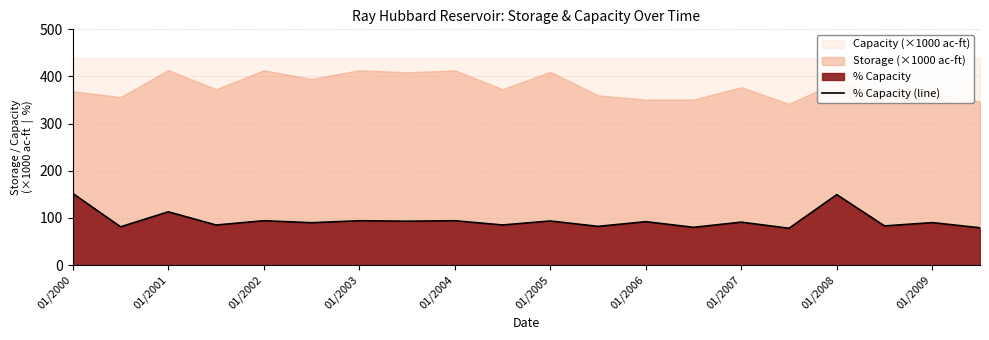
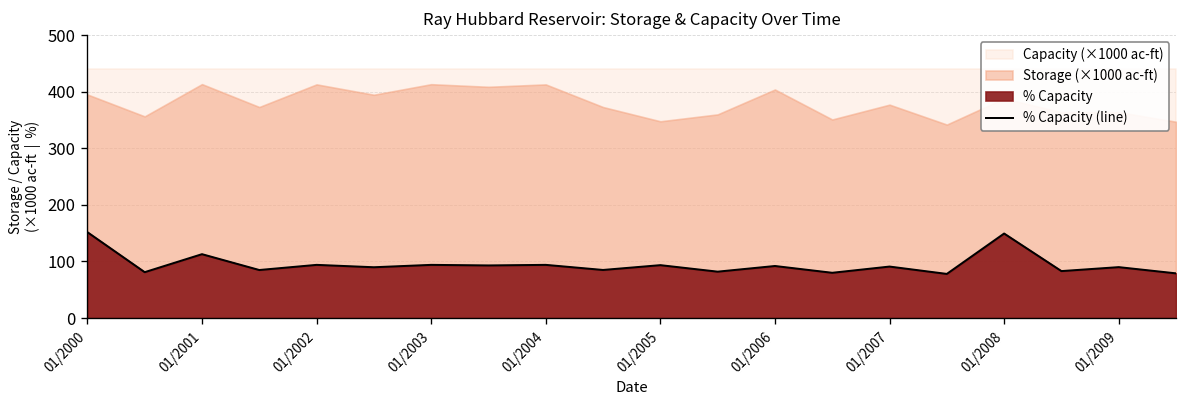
  {
    "Capacity (×1000 ac-ft)": {
      "01/2000": 440,
      "01/2001": 440,
      "01/2002": 440,
      "01/2003": 440,
      "01/2004": 440,
      "01/2005": 440,
      "01/2006": 440,
      "01/2007": 440
    },
    "Storage (×1000 ac-ft)": {
-     "01/2000": 370,
+     "01/2000": 400,
      "01/2001": 410,
      "01/2002": 410,
      "01/2003": 410,
      "01/2004": 410,
-     "01/2005": 410,
-     "01/2006": 350,
+     "01/2005": 350,
+     "01/2006": 400,
      "01/2007": 380
    },
    "% Capacity": {
      "01/2000": 150,
      "01/2001": 110,
      "01/2002": 90,
      "01/2003": 90,
      "01/2004": 90,
      "01/2005": 90,
      "01/2006": 90,
      "01/2007": 90,
      "01/2008": 150,
      "01/2009": 90
    }
  }
